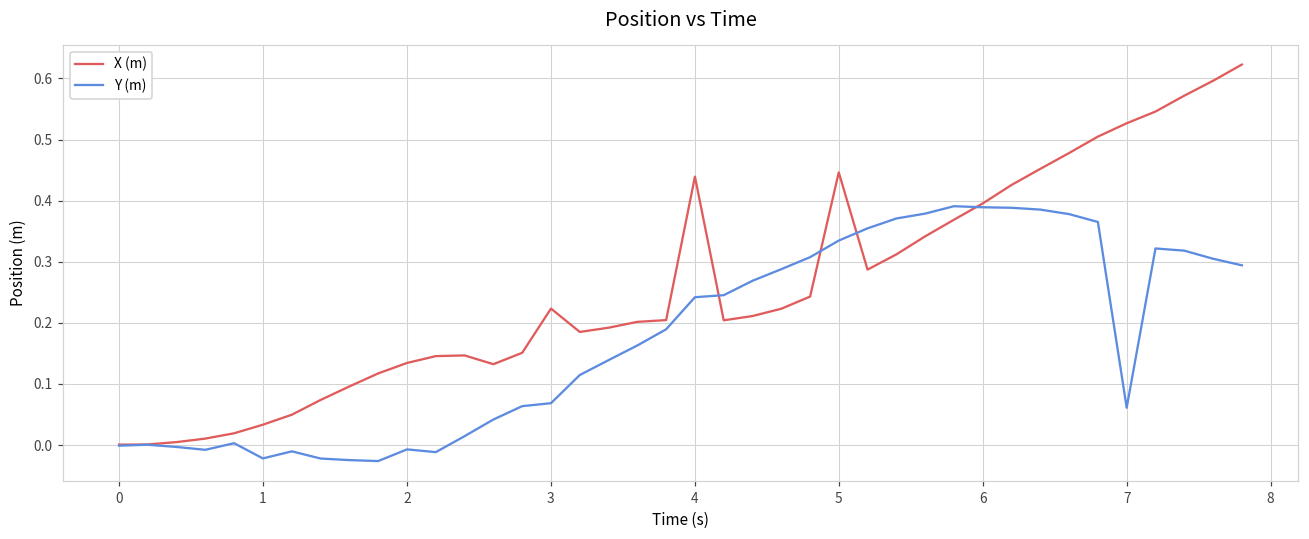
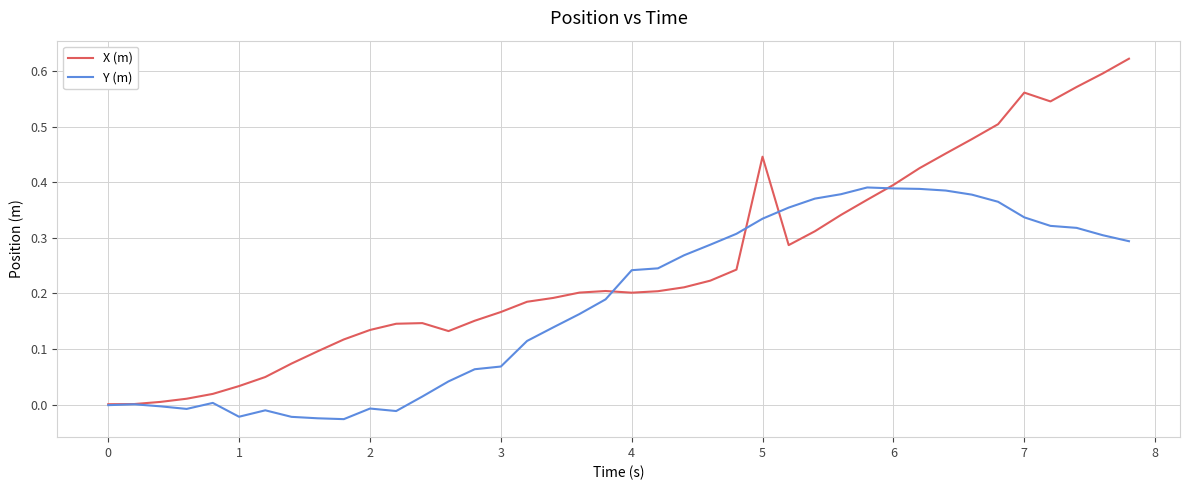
  {
    "X (m)": {
      "1": 0.03,
      "2": 0.13,
-     "3": 0.22,
-     "4": 0.44,
+     "3": 0.17,
+     "4": 0.20,
      "5": 0.45,
      "6": 0.40,
-     "7": 0.53
+     "7": 0.56
    },
    "Y (m)": {
      "1": -0.02,
      "2": -0.01,
      "3": 0.07,
      "4": 0.24,
      "5": 0.33,
      "6": 0.39,
-     "7": 0.06
+     "7": 0.34
    }
  }
